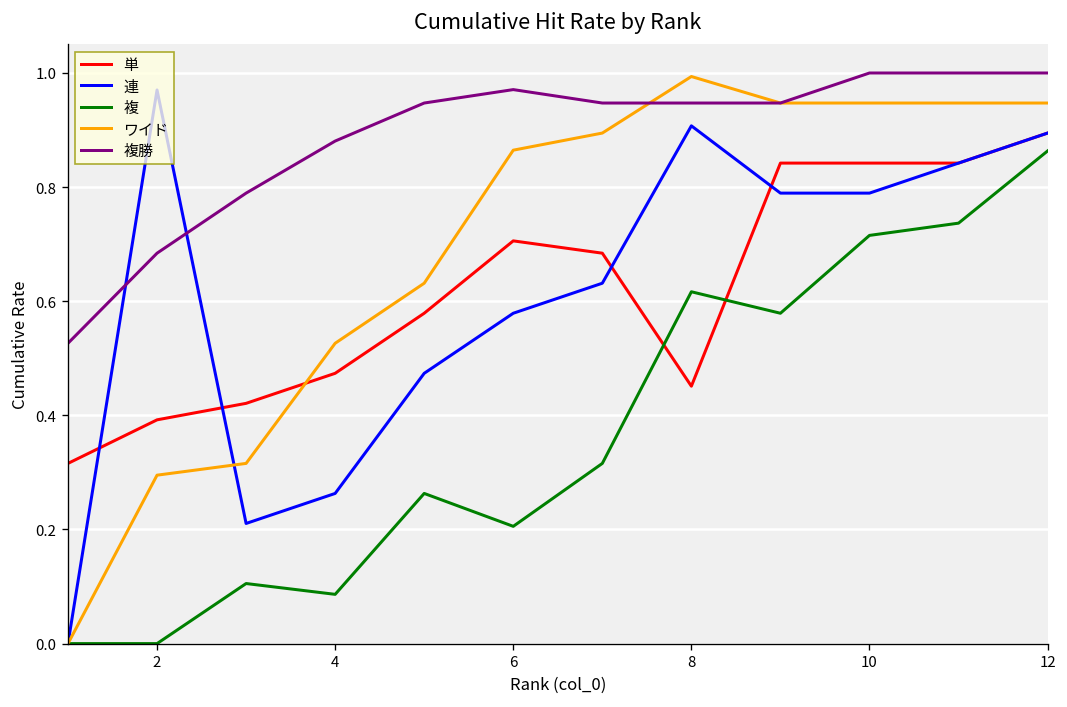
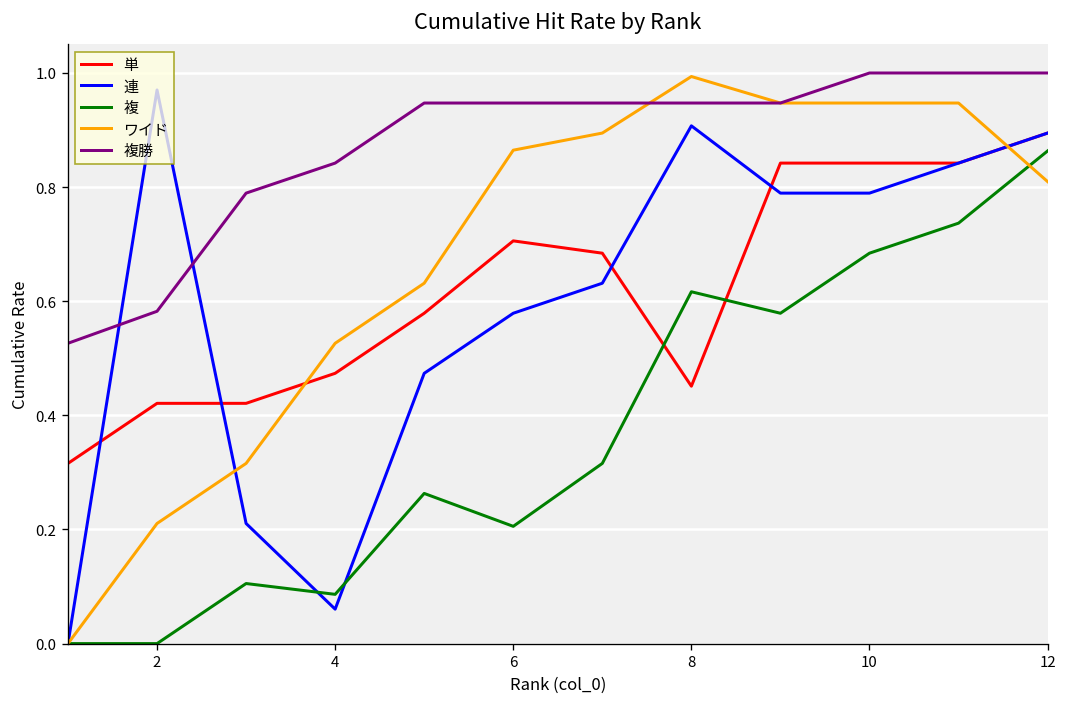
  {
    "単": {
-     "2": 0.39,
+     "2": 0.42,
      "4": 0.47,
      "6": 0.71,
      "8": 0.45,
      "10": 0.84
    },
    "連": {
-     "4": 0.26,
+     "4": 0.06,
      "6": 0.58,
      "8": 0.91,
      "10": 0.79
    },
    "複": {
      "2": 0.00,
      "4": 0.09,
      "6": 0.21,
      "8": 0.62,
-     "10": 0.72,
+     "10": 0.68,
      "12": 0.86
    },
    "ワイド": {
-     "2": 0.30,
+     "2": 0.21,
      "4": 0.53,
      "6": 0.86,
      "8": 0.99,
      "10": 0.95,
-     "12": 0.95
+     "12": 0.81
    },
    "複勝": {
-     "2": 0.68,
-     "4": 0.88,
-     "6": 0.97,
+     "2": 0.58,
+     "4": 0.84,
+     "6": 0.95,
      "8": 0.95,
      "10": 1.00,
      "12": 1.00
    }
  }
